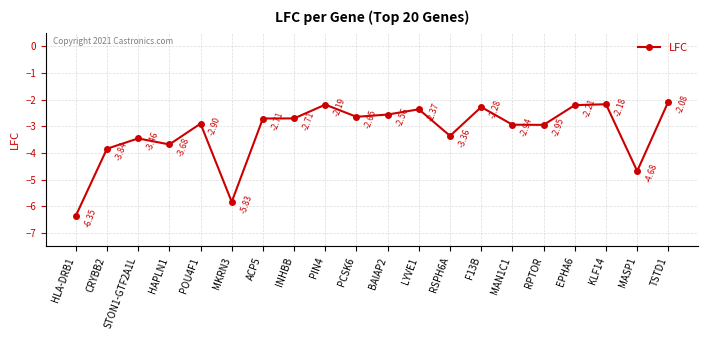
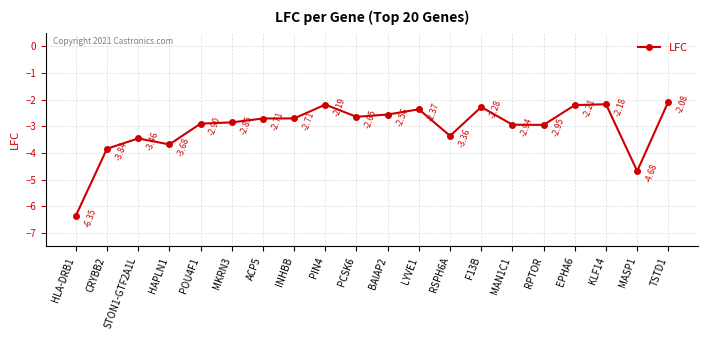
  {
    "HLA-DRB1": -6.35,
    "CRYBB2": -3.84,
    "STON1-GTF2A1L": -3.46,
    "HAPLN1": -3.68,
    "POU4F1": -2.90,
-   "MKRN3": -5.83,
+   "MKRN3": -2.85,
    "ACP5": -2.71,
    "INHBB": -2.71,
    "PIN4": -2.19,
    "PCSK6": -2.65,
    "BAIAP2": -2.56,
    "LYVE1": -2.37,
    "RSPH6A": -3.36,
    "F13B": -2.28,
    "MAN1C1": -2.94,
    "RPTOR": -2.95,
    "EPHA6": -2.21,
    "KLF14": -2.18,
    "MASP1": -4.68,
    "TSTD1": -2.08
  }
